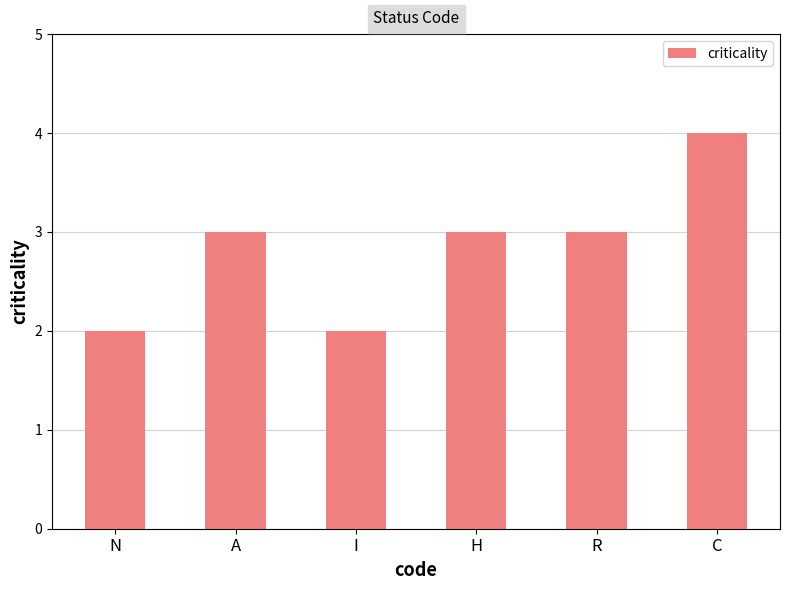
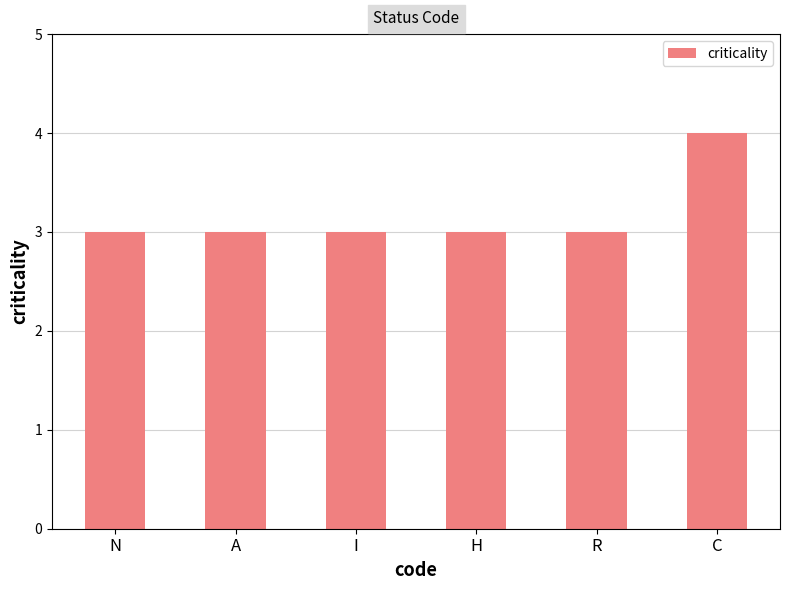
  {
-   "N": 2,
+   "N": 3,
    "A": 3,
-   "I": 2,
+   "I": 3,
    "H": 3,
    "R": 3,
    "C": 4
  }
